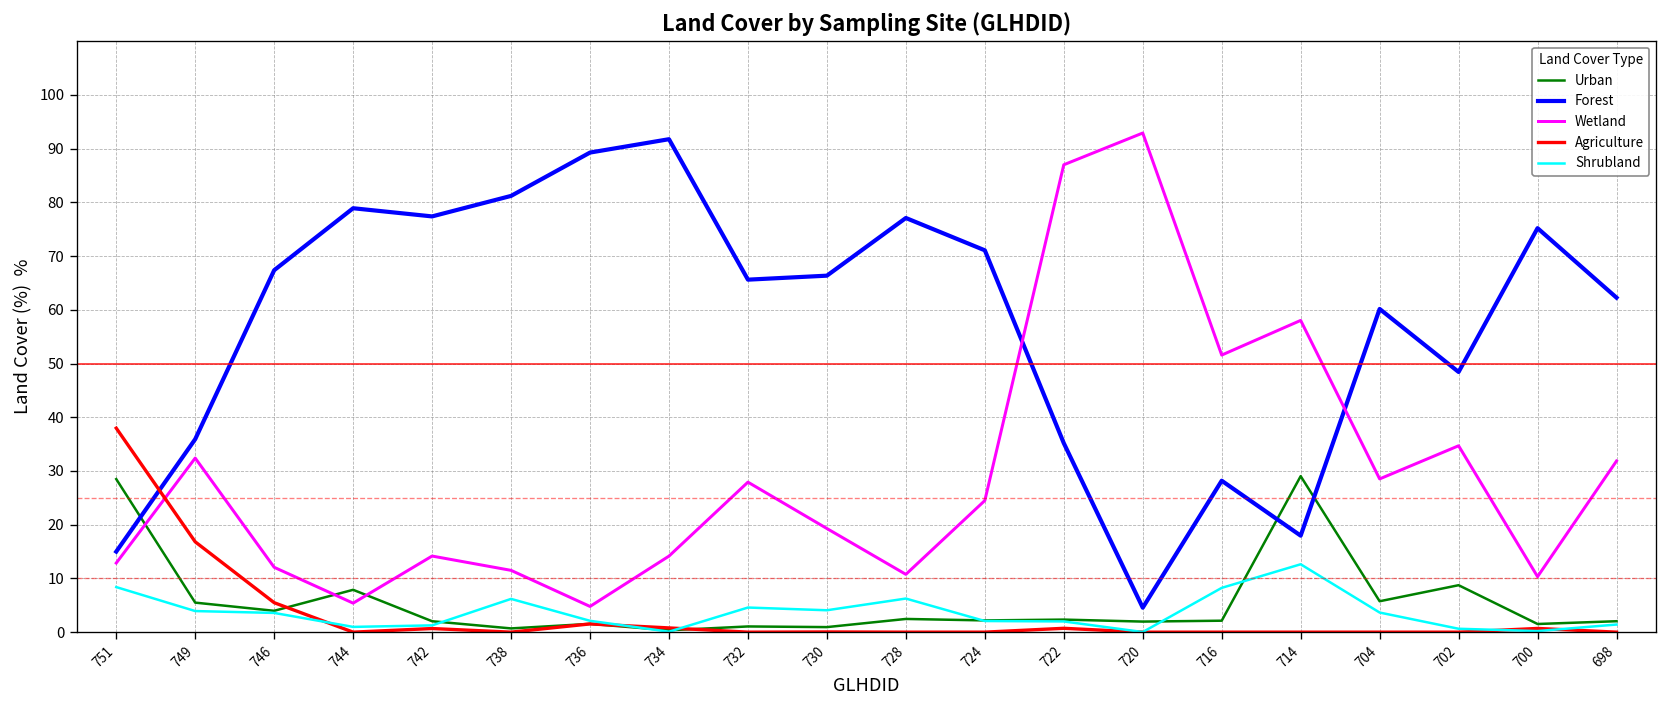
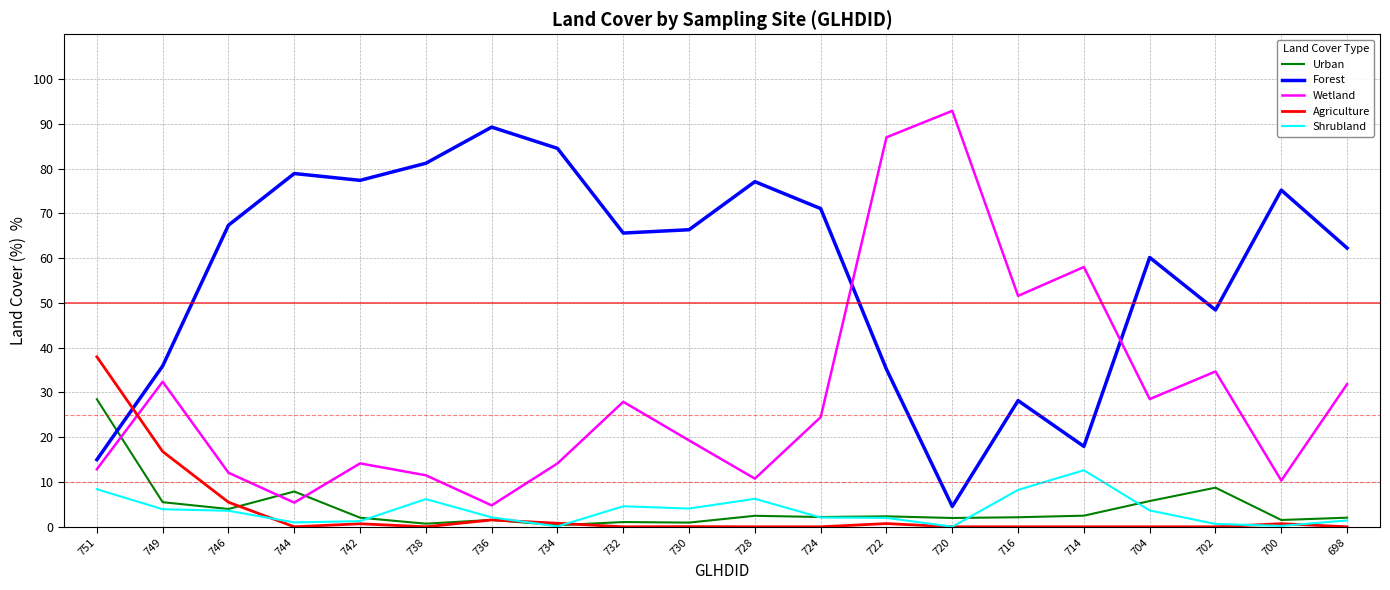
  {
    "Urban": {
      "751": 28,
      "749": 5,
      "744": 8,
      "742": 2,
      "738": 1,
      "732": 1,
      "730": 1,
      "728": 2,
      "720": 2,
      "716": 2,
-     "714": 29,
+     "714": 2,
      "704": 6,
      "702": 9,
      "700": 2,
      "698": 2
    },
    "Forest": {
      "751": 15,
      "749": 36,
      "746": 67,
      "744": 79,
      "742": 77,
      "738": 81,
      "736": 89,
-     "734": 92,
+     "734": 85,
      "732": 66,
      "730": 66,
      "728": 77,
      "724": 71,
      "722": 35,
      "720": 5,
      "716": 28,
      "714": 18,
      "704": 60,
      "702": 48,
      "700": 75,
      "698": 62
    },
    "Wetland": {
      "751": 13,
      "749": 32,
      "746": 12,
      "744": 5,
      "742": 14,
      "738": 12,
      "736": 5,
      "734": 14,
      "732": 28,
      "730": 19,
      "728": 11,
      "724": 24,
      "722": 87,
      "720": 93,
      "716": 52,
      "714": 58,
      "704": 29,
      "702": 35,
      "700": 10,
      "698": 32
    },
    "Agriculture": {
      "751": 38,
      "749": 17,
      "746": 5,
      "744": 0,
      "742": 1,
      "738": 0,
      "732": 0,
      "730": 0,
      "728": 0,
      "724": 0,
      "722": 1,
      "716": 0,
      "714": 0,
      "704": 0,
      "702": 0,
      "698": 0
    },
    "Shrubland": {
      "751": 8,
      "749": 4,
      "744": 1,
      "742": 1,
      "738": 6,
      "736": 2,
      "732": 5,
      "730": 4,
      "728": 6,
      "716": 8,
      "714": 13,
      "704": 4,
      "702": 1,
      "698": 1
    }
  }
